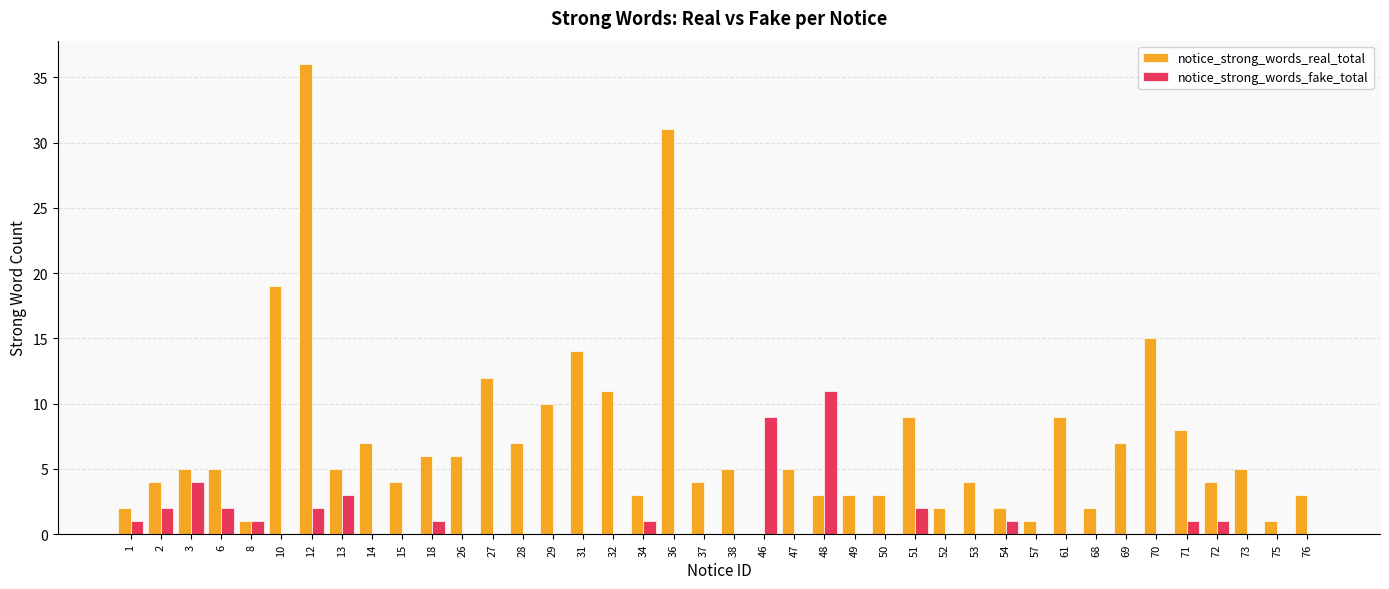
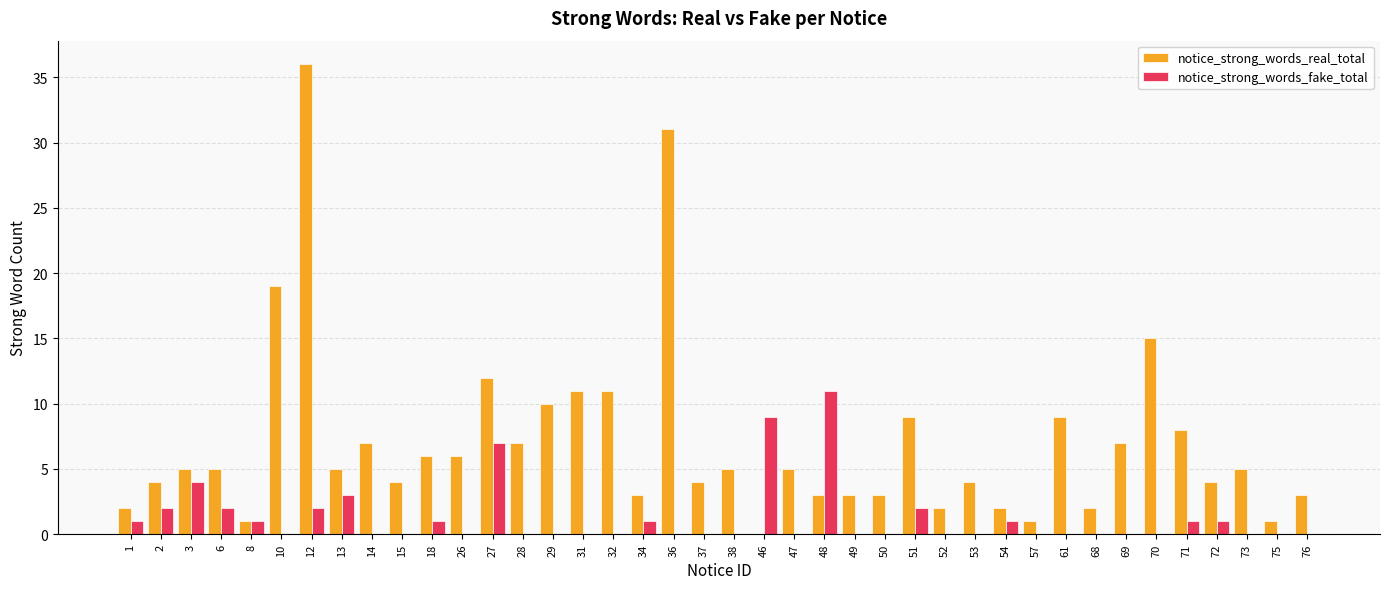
  {
    "notice_strong_words_real_total": {
      "1": 2,
      "2": 4,
      "3": 5,
      "6": 5,
      "8": 1,
      "10": 19,
      "12": 36,
      "13": 5,
      "14": 7,
      "15": 4,
      "18": 6,
      "26": 6,
      "27": 12,
      "28": 7,
      "29": 10,
-     "31": 14,
+     "31": 11,
      "32": 11,
      "34": 3,
      "36": 31,
      "37": 4,
      "38": 5,
      "46": 0,
      "47": 5,
      "48": 3,
      "49": 3,
      "50": 3,
      "51": 9,
      "52": 2,
      "53": 4,
      "54": 2,
      "57": 1,
      "61": 9,
      "68": 2,
      "69": 7,
      "70": 15,
      "71": 8,
      "72": 4,
      "73": 5,
      "75": 1,
      "76": 3
    },
    "notice_strong_words_fake_total": {
      "1": 1,
      "2": 2,
      "3": 4,
      "6": 2,
      "8": 1,
      "10": 0,
      "12": 2,
      "13": 3,
      "14": 0,
      "15": 0,
      "18": 1,
      "26": 0,
-     "27": 0,
+     "27": 7,
      "28": 0,
      "29": 0,
      "31": 0,
      "32": 0,
      "34": 1,
      "36": 0,
      "37": 0,
      "38": 0,
      "46": 9,
      "47": 0,
      "48": 11,
      "49": 0,
      "50": 0,
      "51": 2,
      "52": 0,
      "53": 0,
      "54": 1,
      "57": 0,
      "61": 0,
      "68": 0,
      "69": 0,
      "70": 0,
      "71": 1,
      "72": 1,
      "73": 0,
      "75": 0,
      "76": 0
    }
  }
